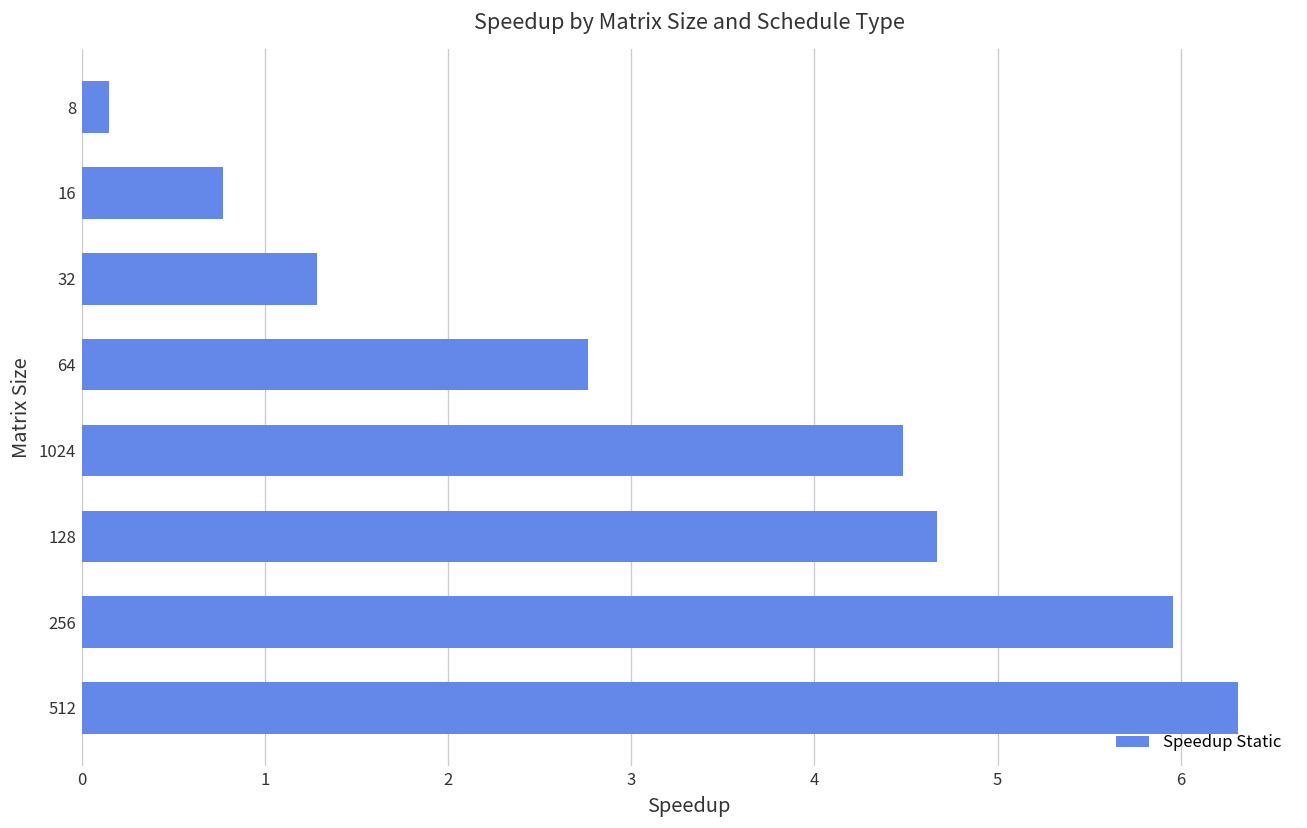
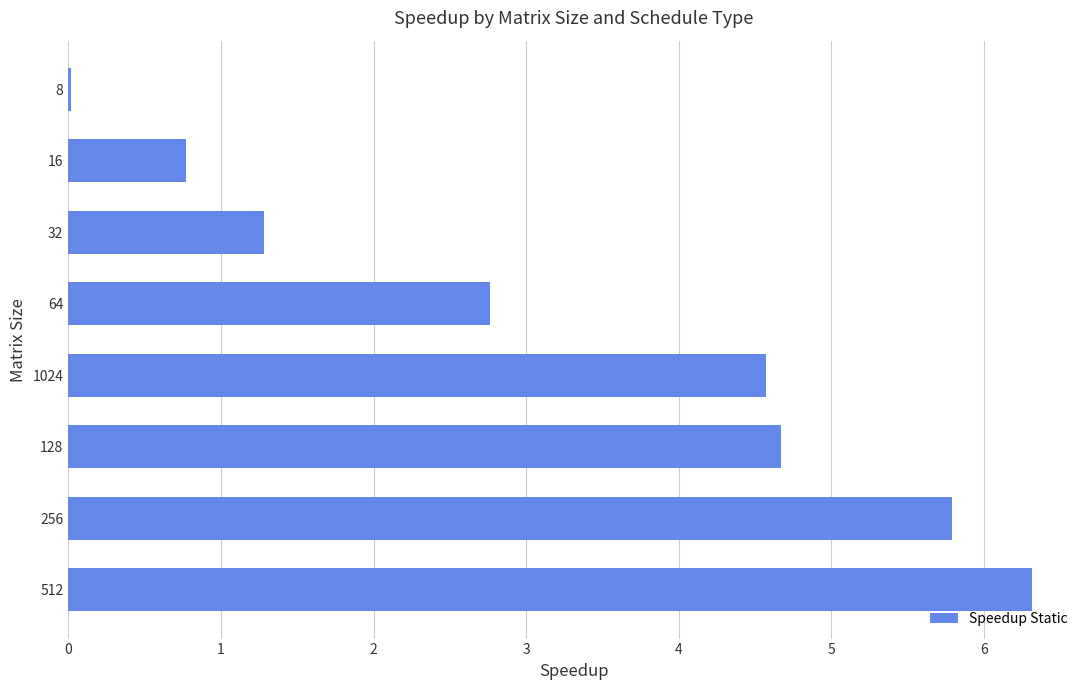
  {
-   "8": 0.15,
+   "8": 0.02,
    "16": 0.77,
    "32": 1.28,
    "64": 2.77,
-   "1024": 4.48,
+   "1024": 4.57,
    "128": 4.67,
-   "256": 5.96,
+   "256": 5.79,
    "512": 6.31
  }
